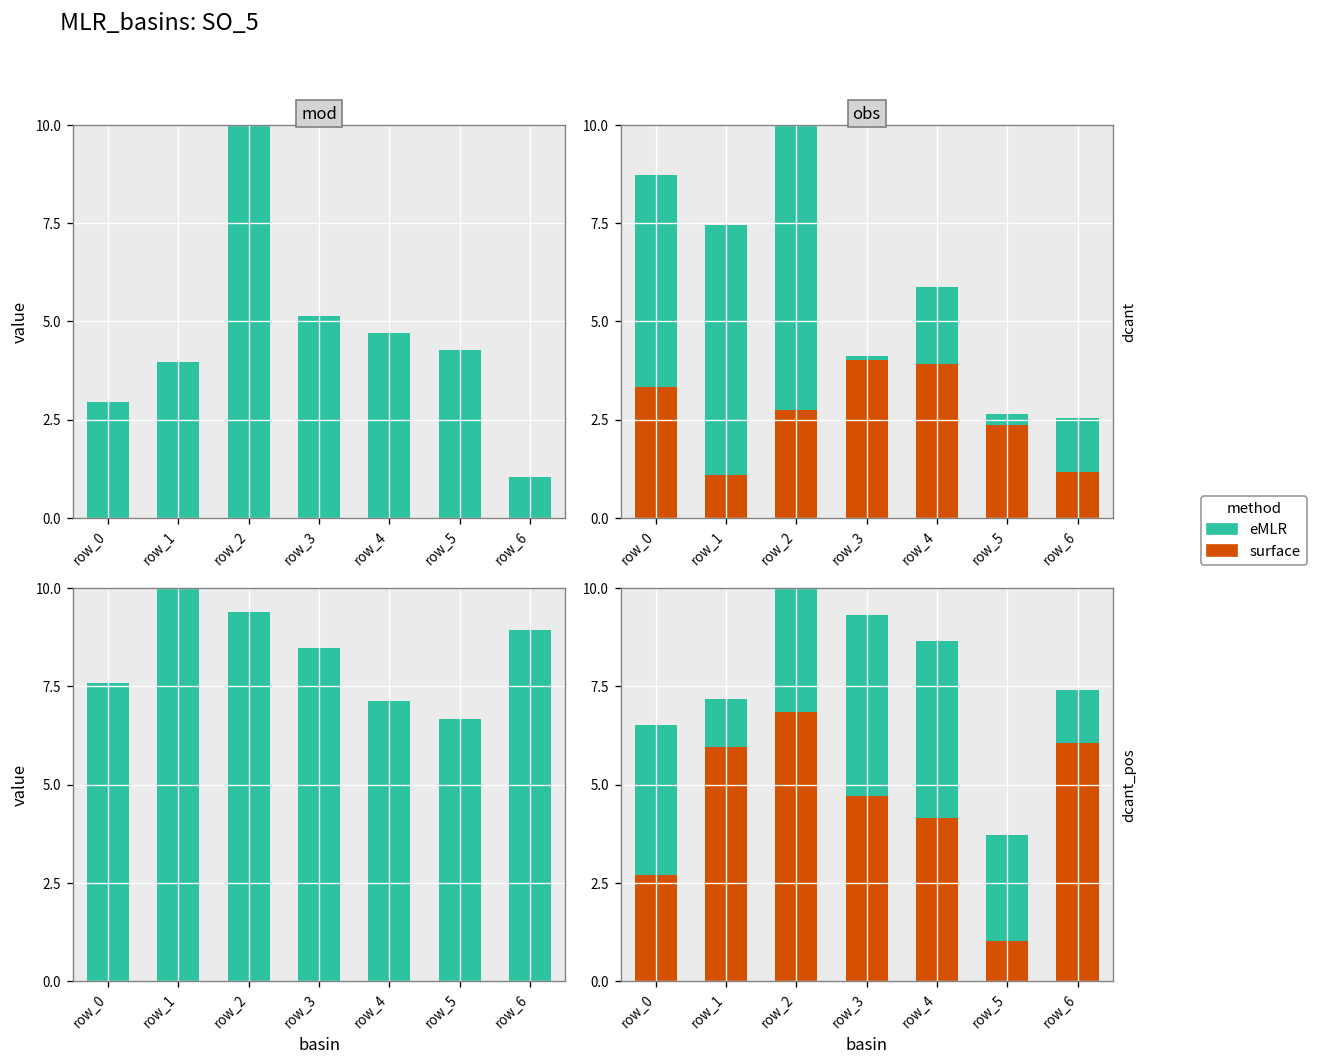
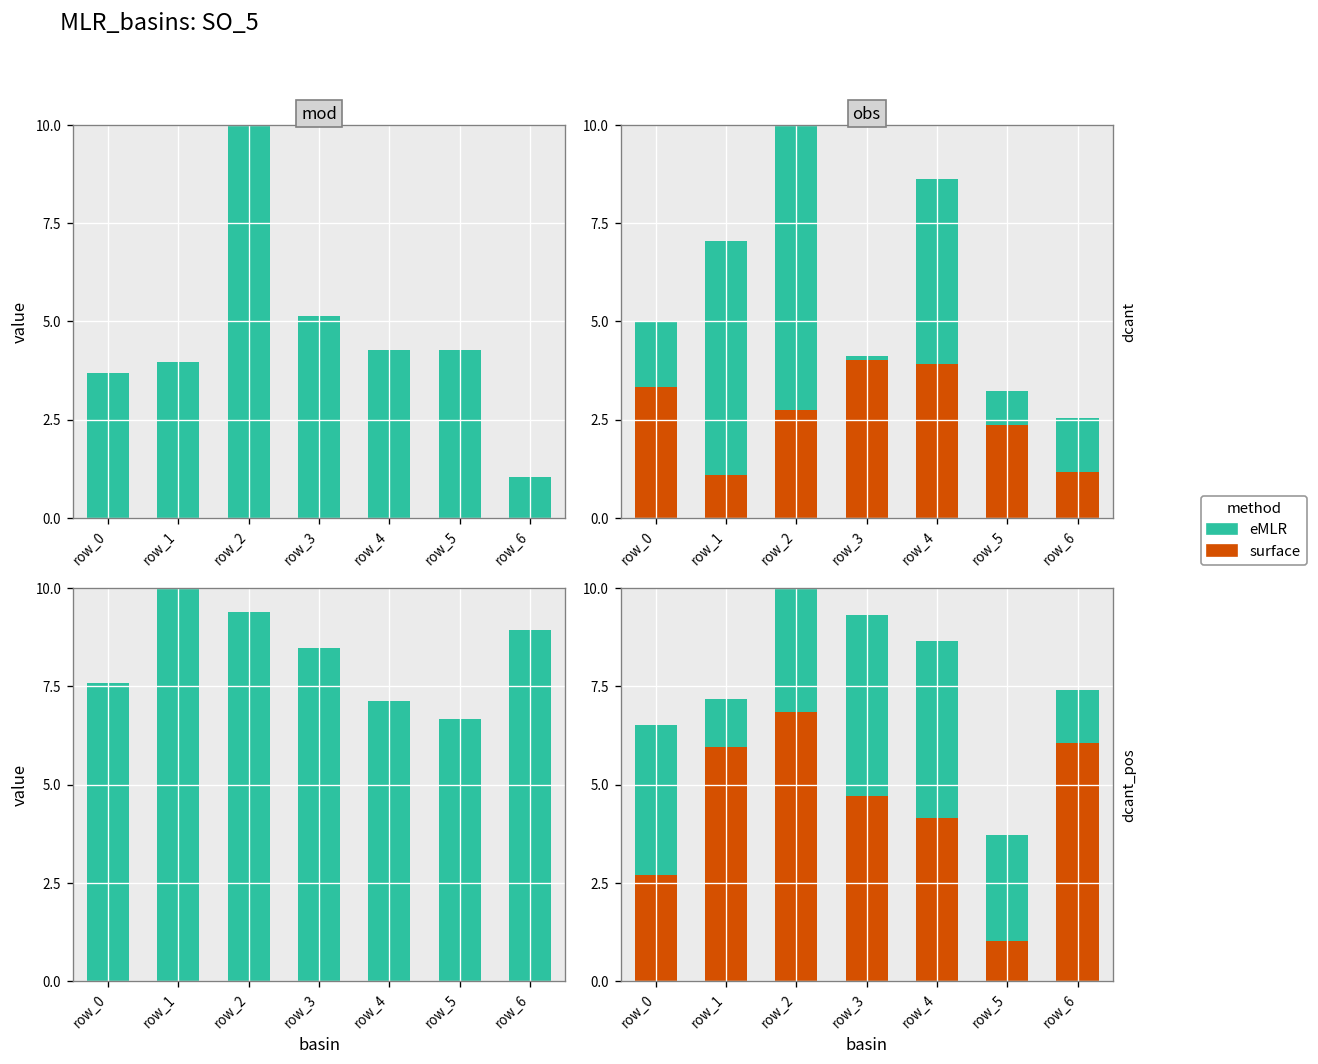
  {
    "mod": {
      "surface": {
        "row_0": 0.0,
        "row_1": 0.0,
        "row_2": 0.0,
        "row_3": 0.0,
        "row_4": 0.0,
        "row_5": 0.0,
        "row_6": 0.0
      },
      "eMLR": {
-       "row_0": 2.9,
+       "row_0": 3.7,
        "row_1": 4.0,
        "row_2": 10.0,
        "row_3": 5.1,
-       "row_4": 4.7,
+       "row_4": 4.3,
        "row_5": 4.3,
        "row_6": 1.0
      }
    },
    "obs": {
      "surface": {
        "row_0": 3.3,
        "row_1": 1.1,
        "row_2": 2.7,
        "row_3": 4.0,
        "row_4": 3.9,
        "row_5": 2.4,
        "row_6": 1.2
      },
      "eMLR": {
-       "row_0": 5.4,
-       "row_1": 6.4,
+       "row_0": 1.7,
+       "row_1": 6.0,
        "row_2": 7.3,
        "row_3": 0.1,
-       "row_4": 2.0,
-       "row_5": 0.3,
+       "row_4": 4.7,
+       "row_5": 0.9,
        "row_6": 1.4
      }
    }
  }
